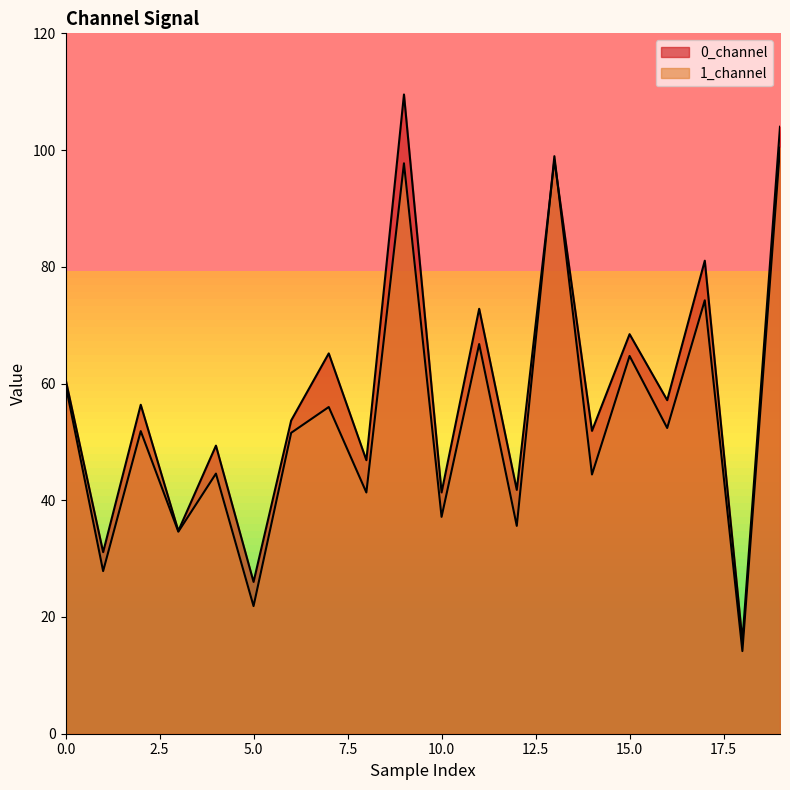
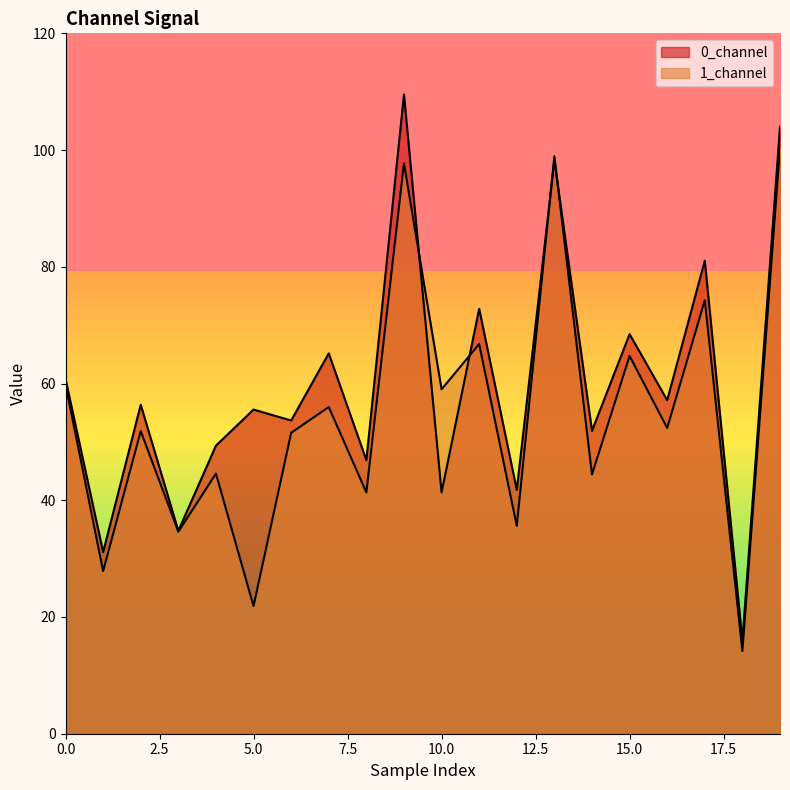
  {
    "0_channel": {
      "0.0": 61,
-     "5.0": 26,
+     "5.0": 56,
      "10.0": 41,
      "15.0": 68
    },
    "1_channel": {
      "0.0": 60,
      "5.0": 22,
-     "10.0": 37,
+     "10.0": 59,
      "15.0": 65
    }
  }
